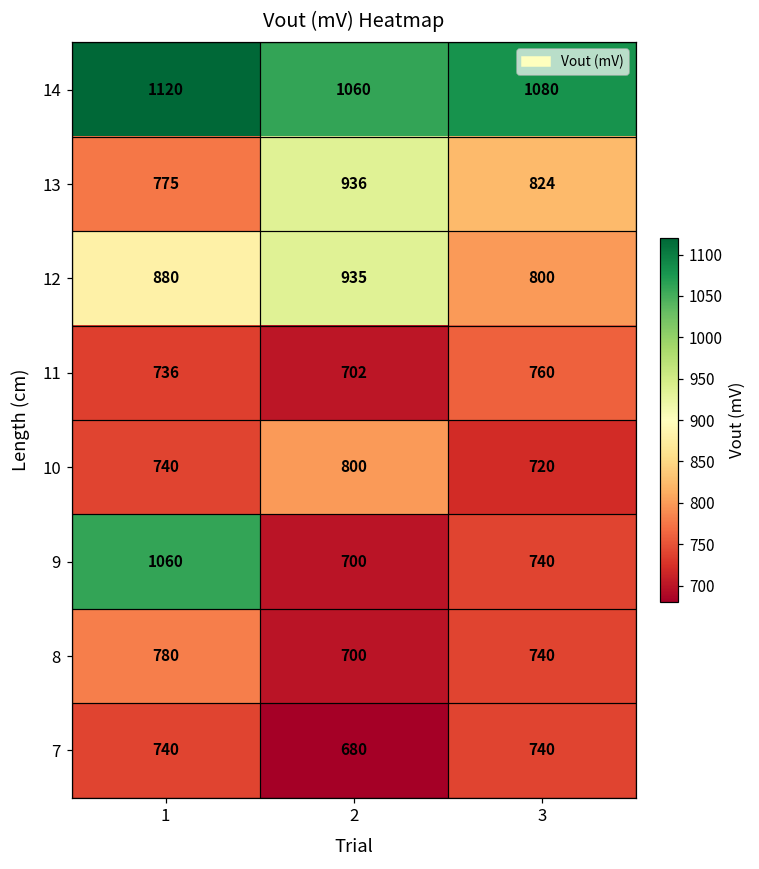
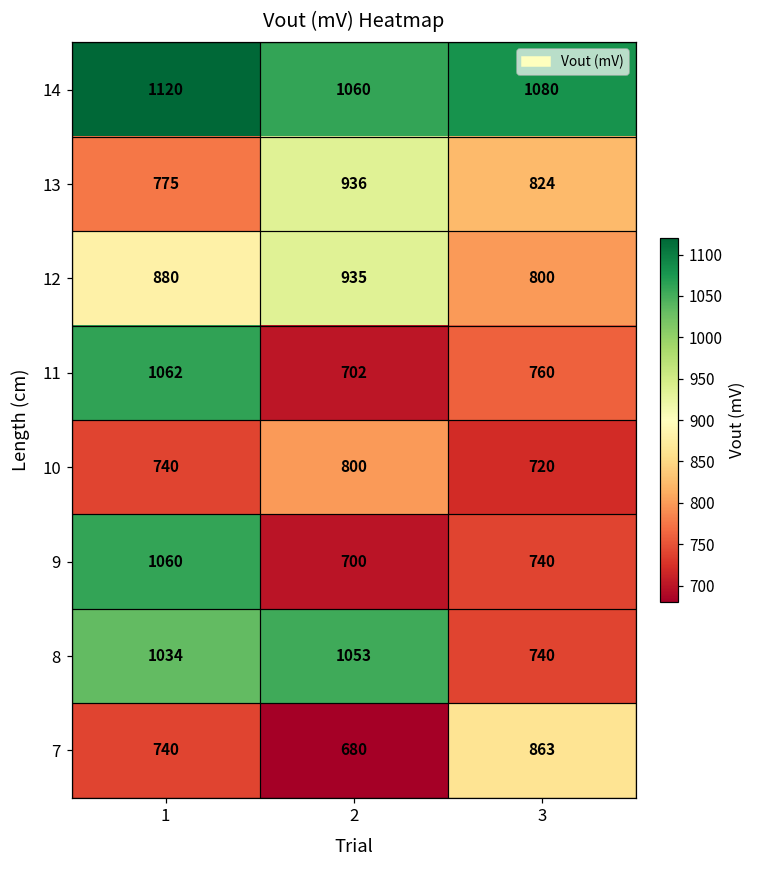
  {
    "14": {
      "1": 1120,
      "2": 1060,
      "3": 1080
    },
    "13": {
      "1": 775,
      "2": 936,
      "3": 824
    },
    "12": {
      "1": 880,
      "2": 935,
      "3": 800
    },
    "11": {
-     "1": 736,
+     "1": 1062,
      "2": 702,
      "3": 760
    },
    "10": {
      "1": 740,
      "2": 800,
      "3": 720
    },
    "9": {
      "1": 1060,
      "2": 700,
      "3": 740
    },
    "8": {
-     "1": 780,
-     "2": 700,
+     "1": 1034,
+     "2": 1053,
      "3": 740
    },
    "7": {
      "1": 740,
      "2": 680,
-     "3": 740
+     "3": 863
    }
  }
